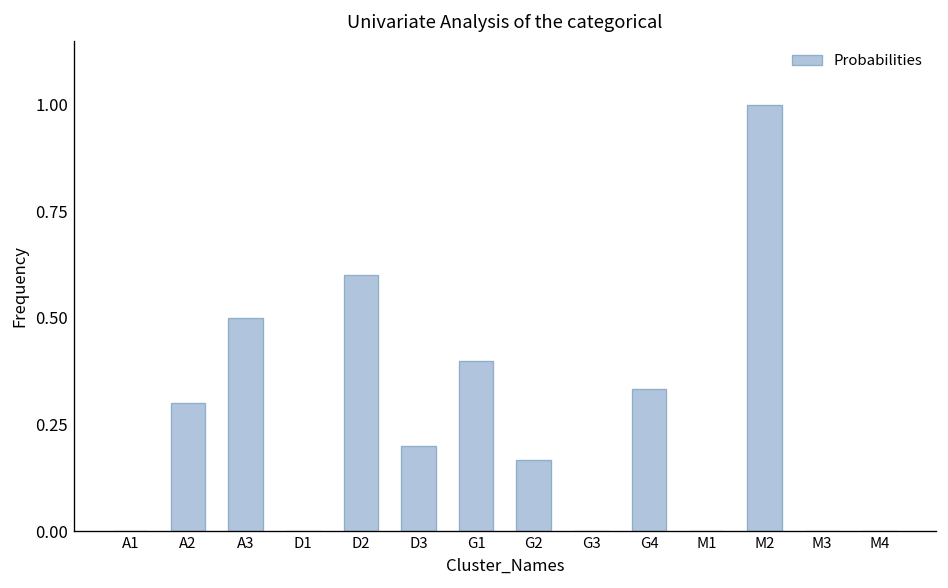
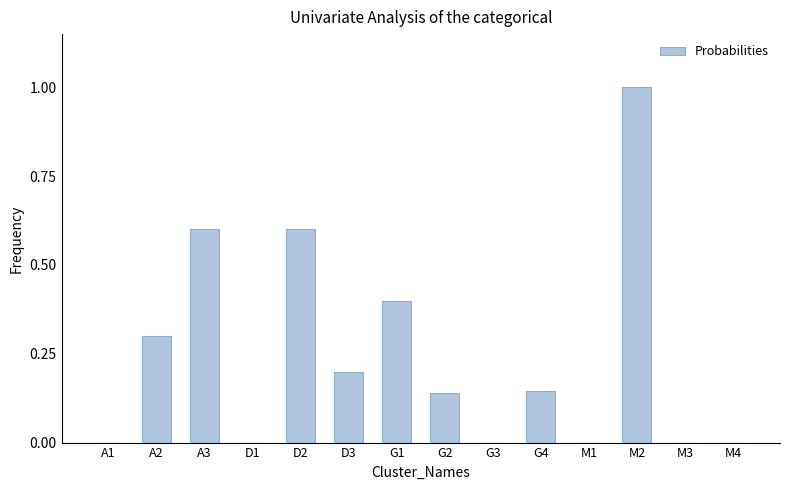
  {
    "A1": 0.00,
    "A2": 0.30,
-   "A3": 0.5,
+   "A3": 0.6,
    "D1": 0.00,
    "D2": 0.60,
    "D3": 0.20,
    "G1": 0.40,
-   "G2": 0.17,
+   "G2": 0.14,
    "G3": 0.00,
-   "G4": 0.33,
+   "G4": 0.15,
    "M1": 0.00,
    "M2": 1.00,
    "M3": 0.00,
    "M4": 0.00
  }
